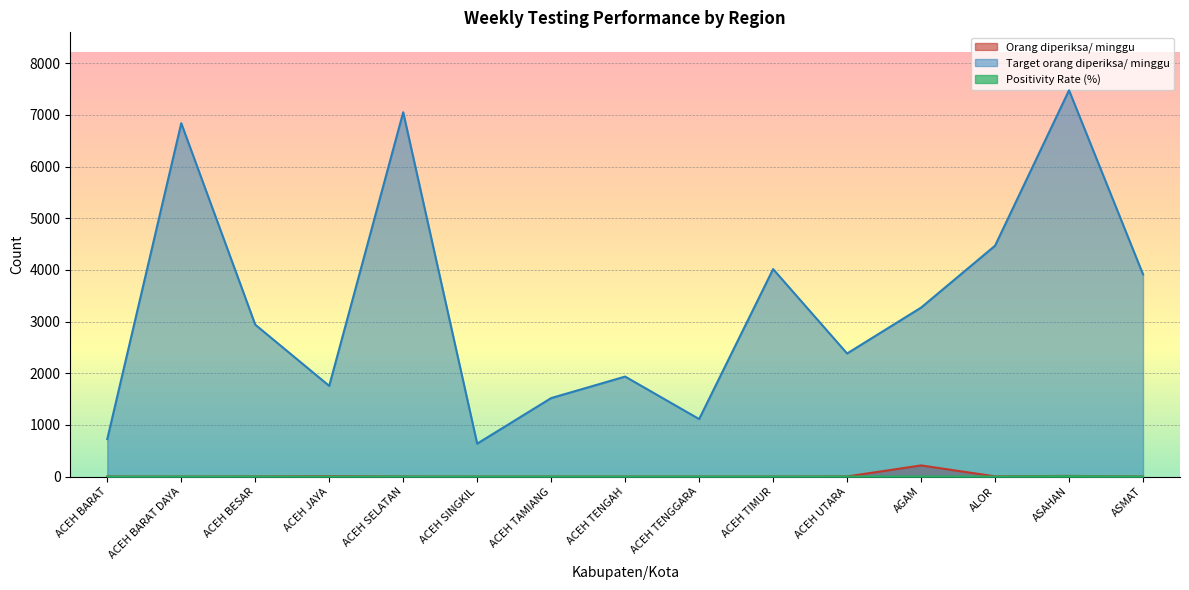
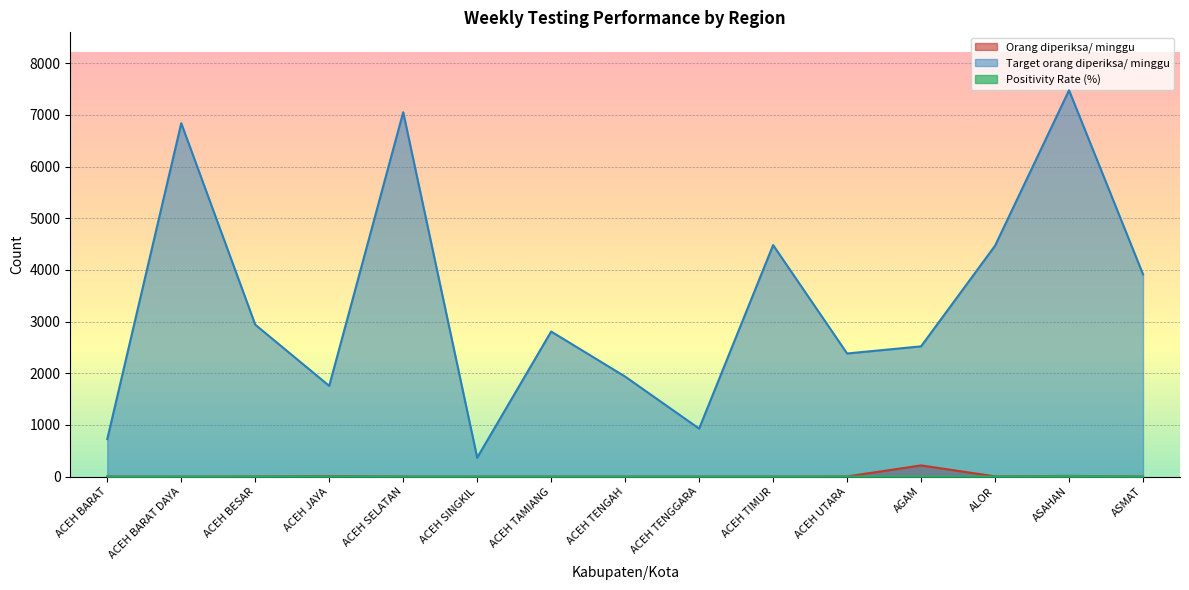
  {
    "Orang diperiksa/ minggu": {
      "AGAM": 200
    },
    "Target orang diperiksa/ minggu": {
      "ACEH BARAT": 700,
      "ACEH BARAT DAYA": 6800,
      "ACEH BESAR": 2900,
      "ACEH JAYA": 1800,
      "ACEH SELATAN": 7100,
-     "ACEH SINGKIL": 600,
-     "ACEH TAMIANG": 1500,
+     "ACEH SINGKIL": 400,
+     "ACEH TAMIANG": 2800,
      "ACEH TENGAH": 1900,
-     "ACEH TENGGARA": 1100,
-     "ACEH TIMUR": 4000,
+     "ACEH TENGGARA": 900,
+     "ACEH TIMUR": 4500,
      "ACEH UTARA": 2400,
-     "AGAM": 3300,
+     "AGAM": 2500,
      "ALOR": 4500,
      "ASAHAN": 7500,
      "ASMAT": 3900
    },
    "Positivity Rate (%)": {
      "AGAM": 0
    }
  }
